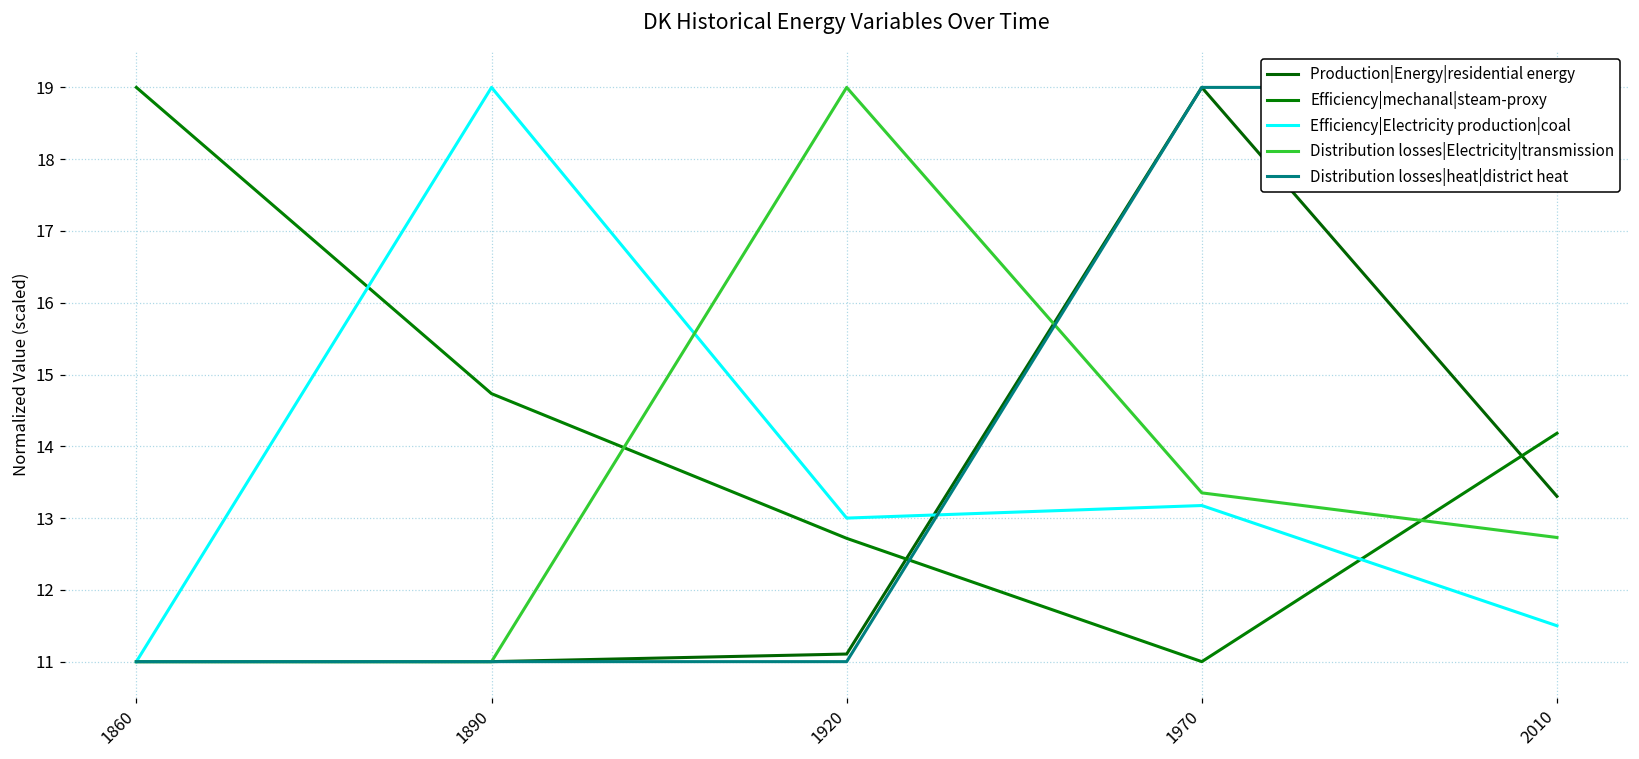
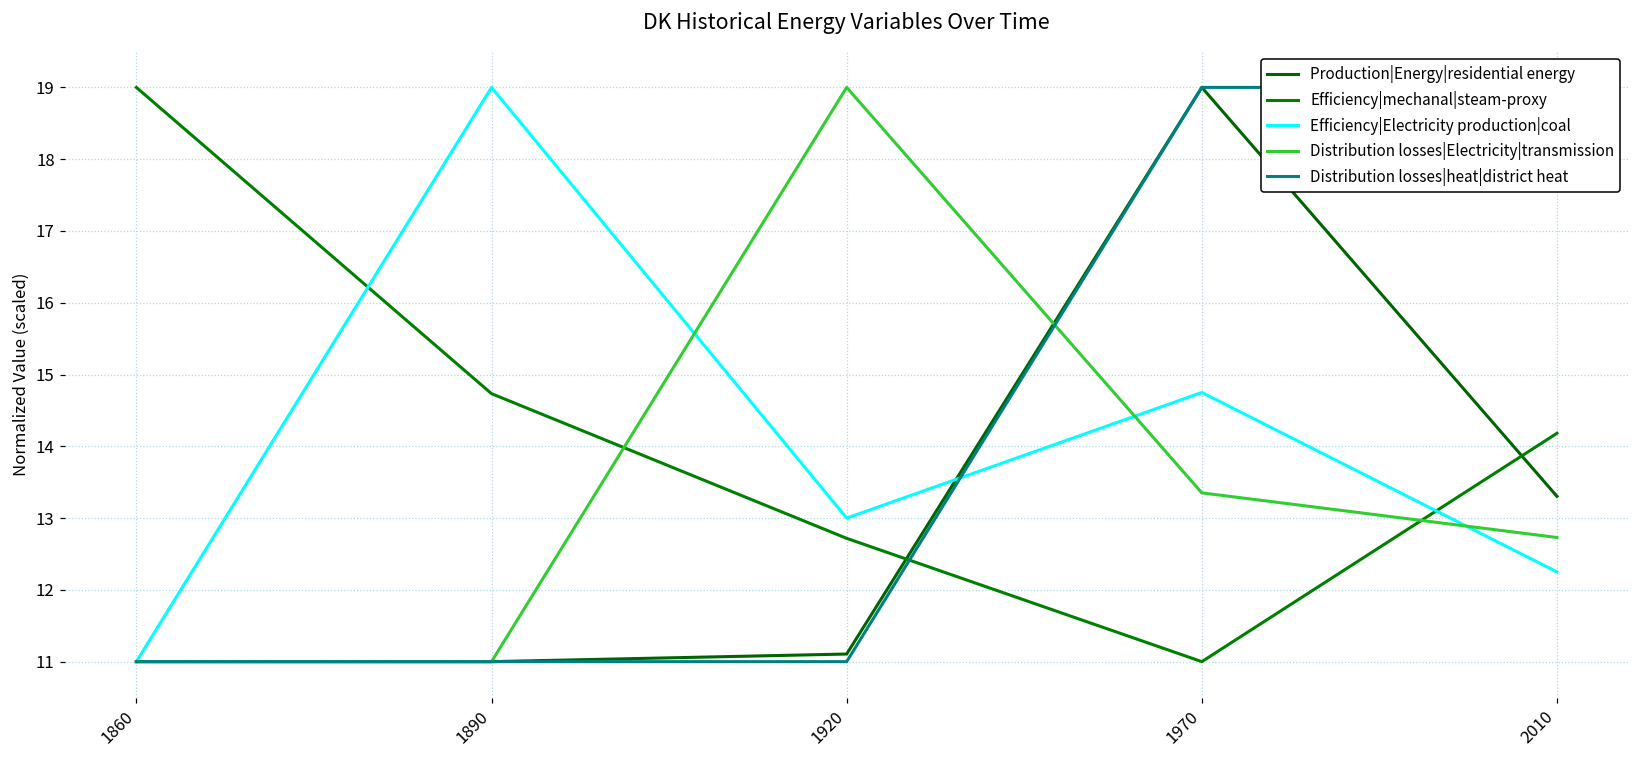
  {
    "Efficiency|Electricity production|coal": {
      "1890": 19.0,
      "1920": 13.0,
-     "1970": 13.2,
-     "2010": 11.5
+     "1970": 14.8,
+     "2010": 12.3
    },
    "Distribution losses|Electricity|transmission": {
      "1920": 19.0,
      "1970": 13.4,
      "2010": 12.7
    },
    "Distribution losses|heat|district heat": {
      "1920": 11.0
    }
  }
